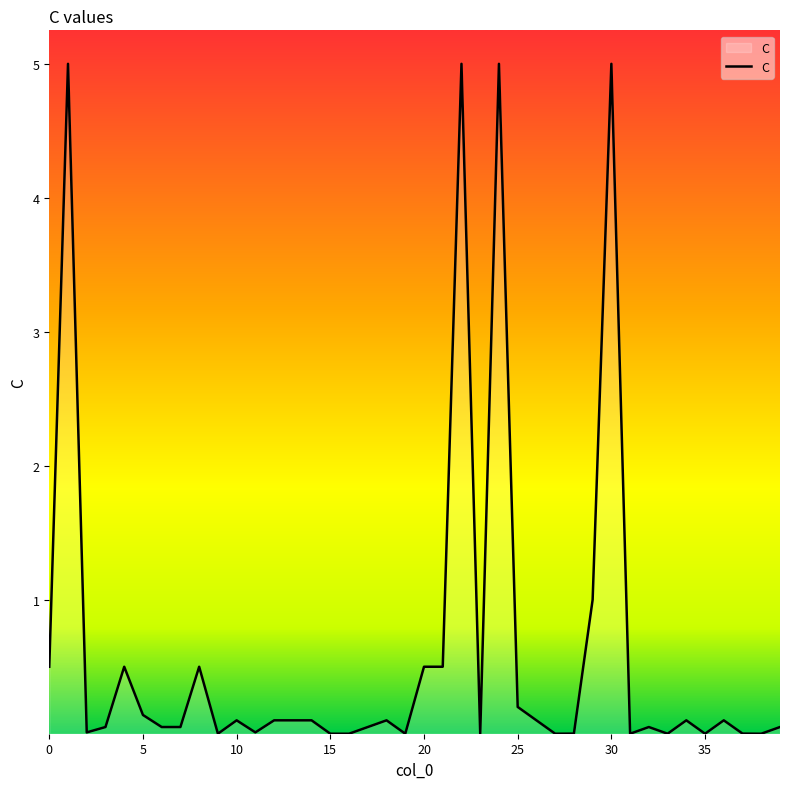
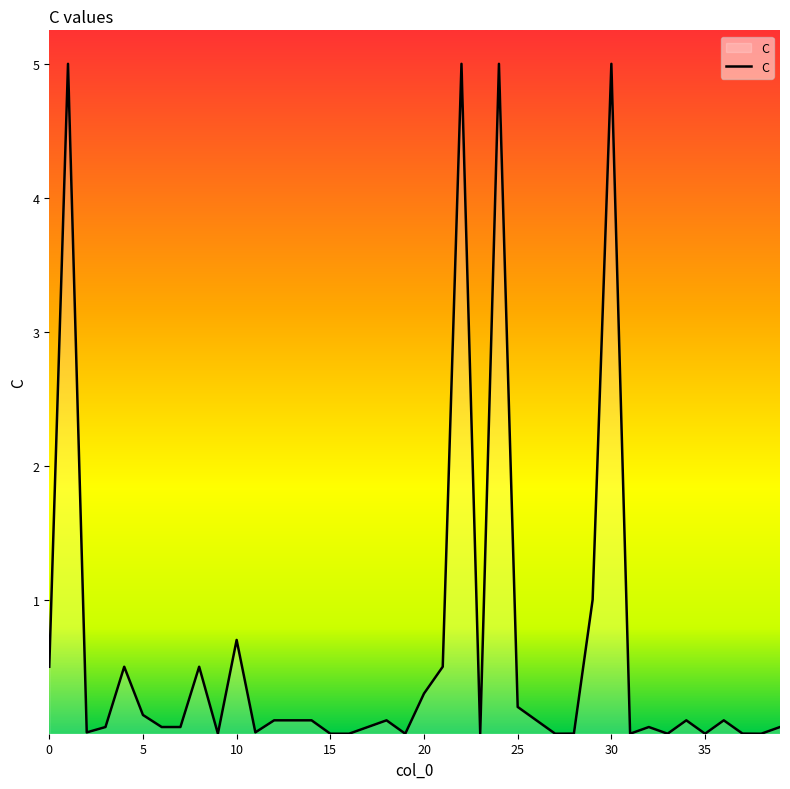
  {
    "0": 0.5,
    "5": 0.14,
-   "10": 0.1,
+   "10": 0.7,
    "15": 0.0,
-   "20": 0.5,
+   "20": 0.3,
    "25": 0.2,
    "30": 5.0,
    "35": 0.0
  }
